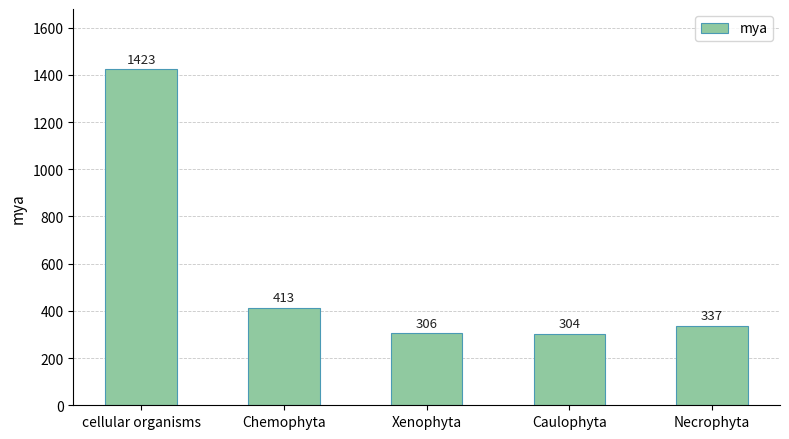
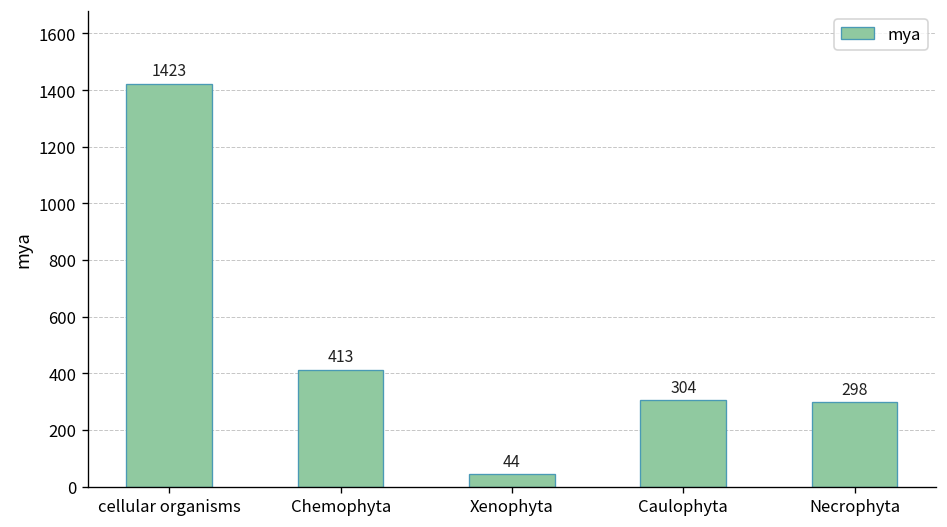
  {
    "cellular organisms": 1423,
    "Chemophyta": 413,
-   "Xenophyta": 306,
+   "Xenophyta": 44,
    "Caulophyta": 304,
-   "Necrophyta": 337
+   "Necrophyta": 298
  }
